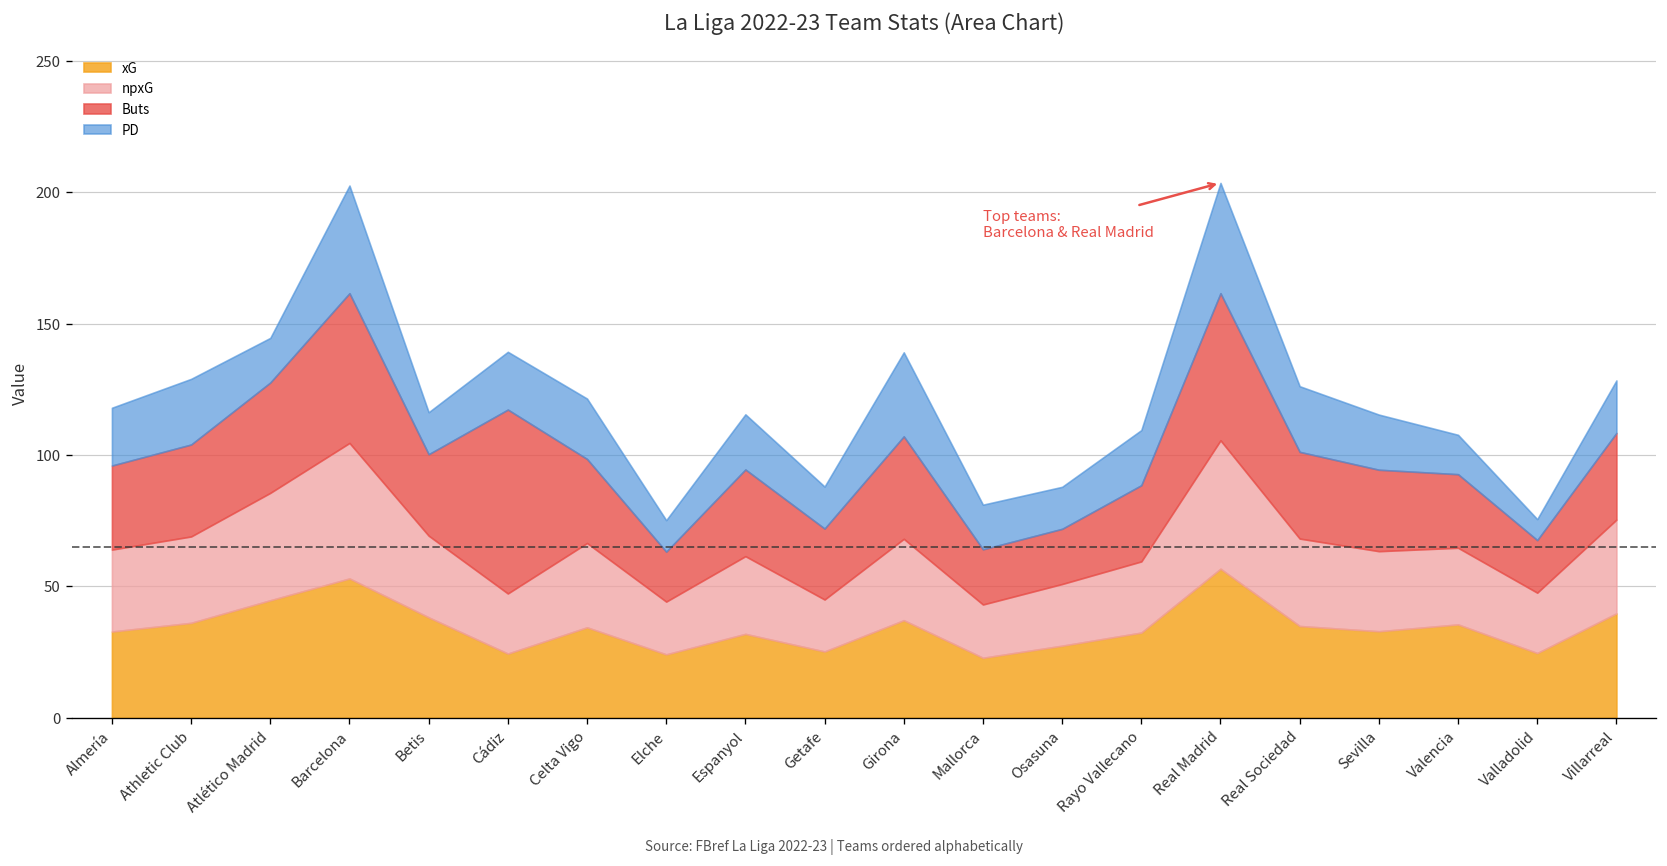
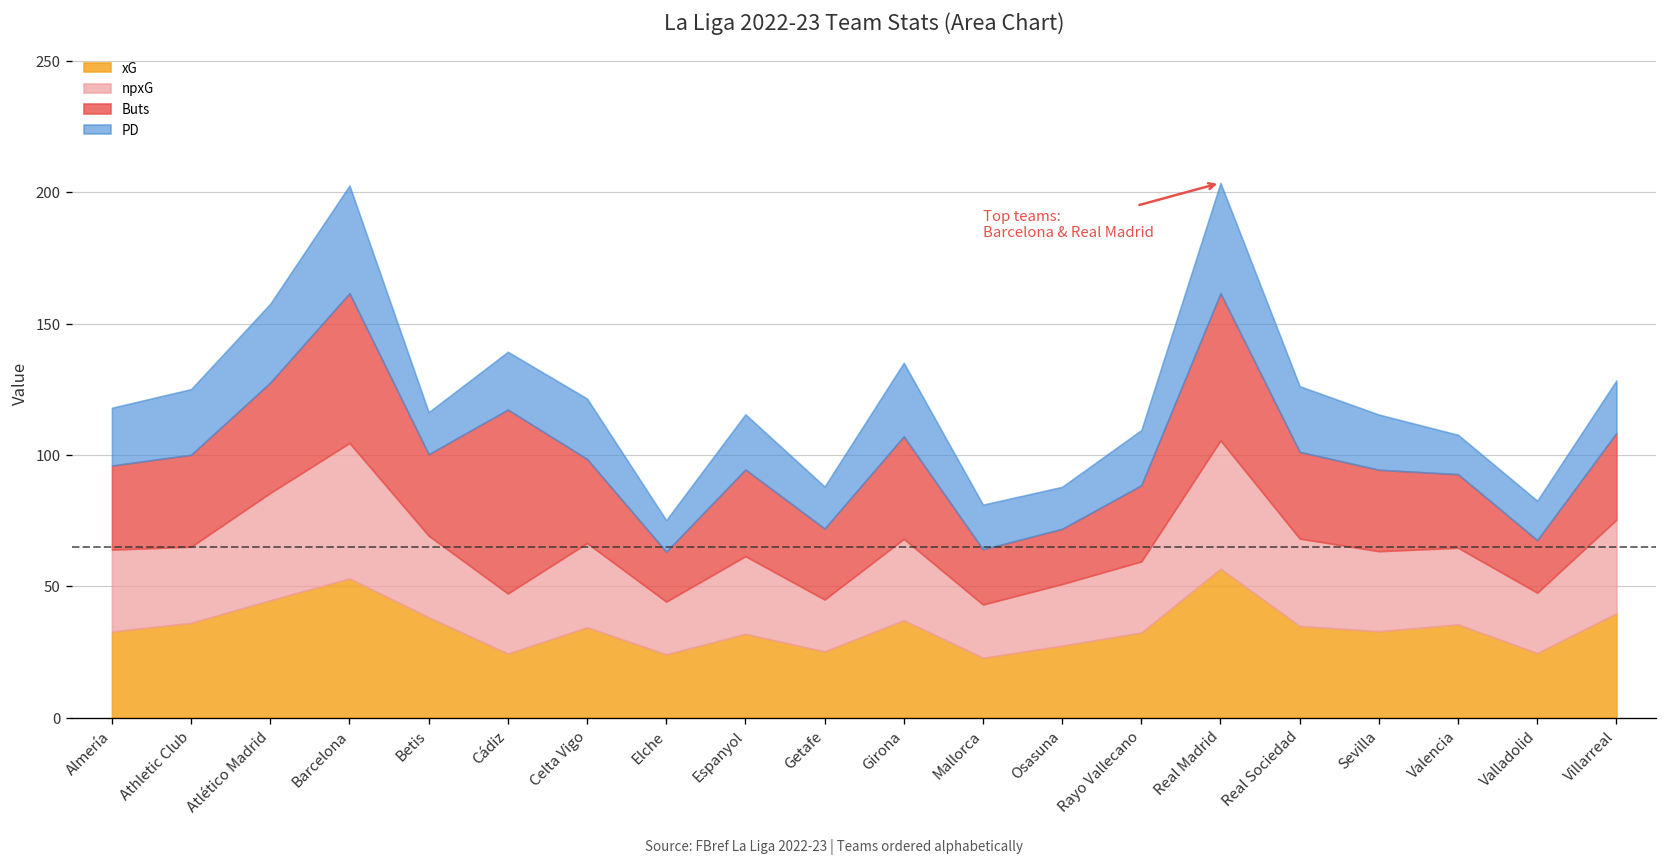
  {
    "xG": {
      "Almería": 33,
      "Athletic Club": 36,
      "Atlético Madrid": 45,
      "Barcelona": 53,
      "Betis": 38,
      "Cádiz": 24,
      "Celta Vigo": 34,
      "Elche": 24,
      "Espanyol": 32,
      "Getafe": 25,
      "Girona": 37,
      "Mallorca": 23,
      "Osasuna": 27,
      "Rayo Vallecano": 32,
      "Real Madrid": 57,
      "Real Sociedad": 35,
      "Sevilla": 33,
      "Valencia": 36,
      "Valladolid": 25,
      "Villarreal": 40
    },
    "npxG": {
      "Almería": 31,
-     "Athletic Club": 33,
+     "Athletic Club": 29,
      "Atlético Madrid": 41,
      "Barcelona": 52,
      "Betis": 31,
      "Cádiz": 23,
      "Celta Vigo": 32,
      "Elche": 20,
      "Espanyol": 30,
      "Getafe": 20,
      "Girona": 31,
      "Mallorca": 20,
      "Osasuna": 24,
      "Rayo Vallecano": 27,
      "Real Madrid": 49,
      "Real Sociedad": 33,
      "Sevilla": 31,
      "Valencia": 29,
      "Valladolid": 23,
      "Villarreal": 36
    },
    "Buts": {
      "Almería": 32,
      "Athletic Club": 35,
      "Atlético Madrid": 42,
      "Barcelona": 57,
      "Betis": 31,
      "Cádiz": 70,
      "Celta Vigo": 32,
      "Elche": 19,
      "Espanyol": 33,
      "Getafe": 27,
      "Girona": 39,
      "Mallorca": 21,
      "Osasuna": 21,
      "Rayo Vallecano": 29,
      "Real Madrid": 56,
      "Real Sociedad": 33,
      "Sevilla": 31,
      "Valencia": 28,
      "Valladolid": 20,
      "Villarreal": 33
    },
    "PD": {
      "Almería": 22,
      "Athletic Club": 25,
-     "Atlético Madrid": 17,
+     "Atlético Madrid": 30,
      "Barcelona": 41,
      "Betis": 16,
      "Cádiz": 22,
      "Celta Vigo": 23,
      "Elche": 12,
      "Espanyol": 21,
      "Getafe": 16,
-     "Girona": 32,
+     "Girona": 28,
      "Mallorca": 17,
      "Osasuna": 16,
      "Rayo Vallecano": 21,
      "Real Madrid": 42,
      "Real Sociedad": 25,
      "Sevilla": 21,
      "Valencia": 15,
-     "Valladolid": 8,
+     "Valladolid": 15,
      "Villarreal": 20
    }
  }
